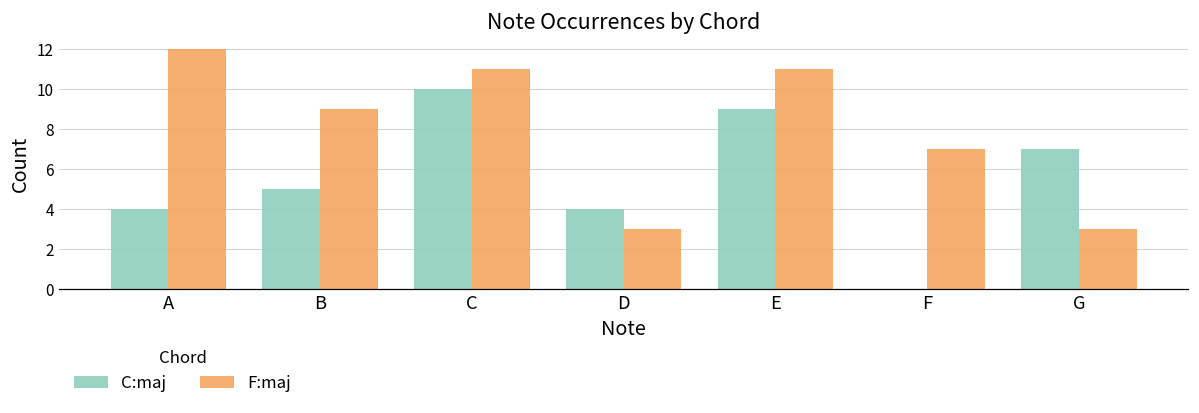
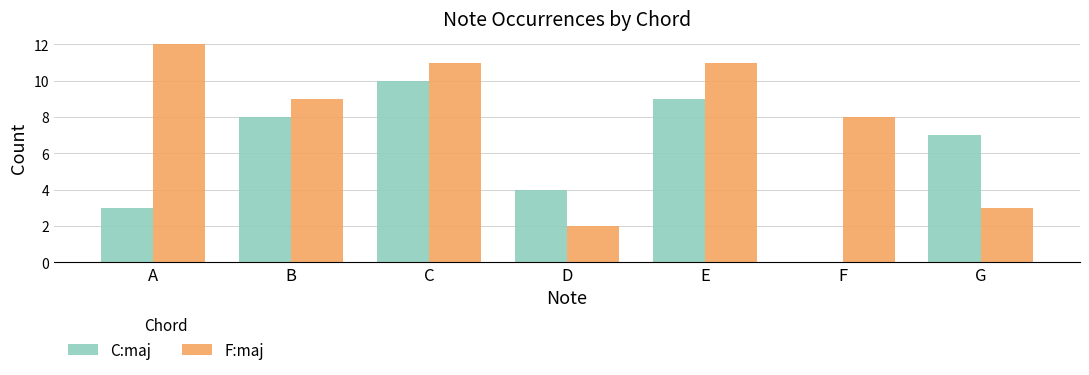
  {
    "C:maj": {
-     "A": 4,
-     "B": 5,
+     "A": 3,
+     "B": 8,
      "C": 10,
      "D": 4,
      "E": 9,
      "F": 0,
      "G": 7
    },
    "F:maj": {
      "A": 12,
      "B": 9,
      "C": 11,
-     "D": 3,
+     "D": 2,
      "E": 11,
-     "F": 7,
+     "F": 8,
      "G": 3
    }
  }
